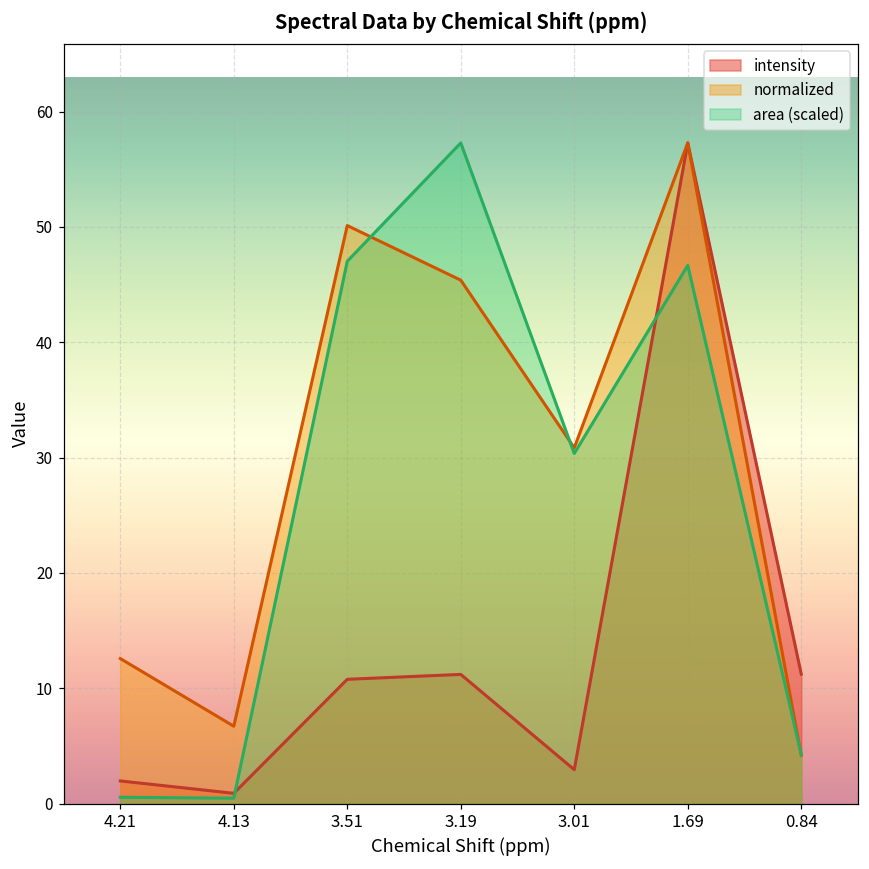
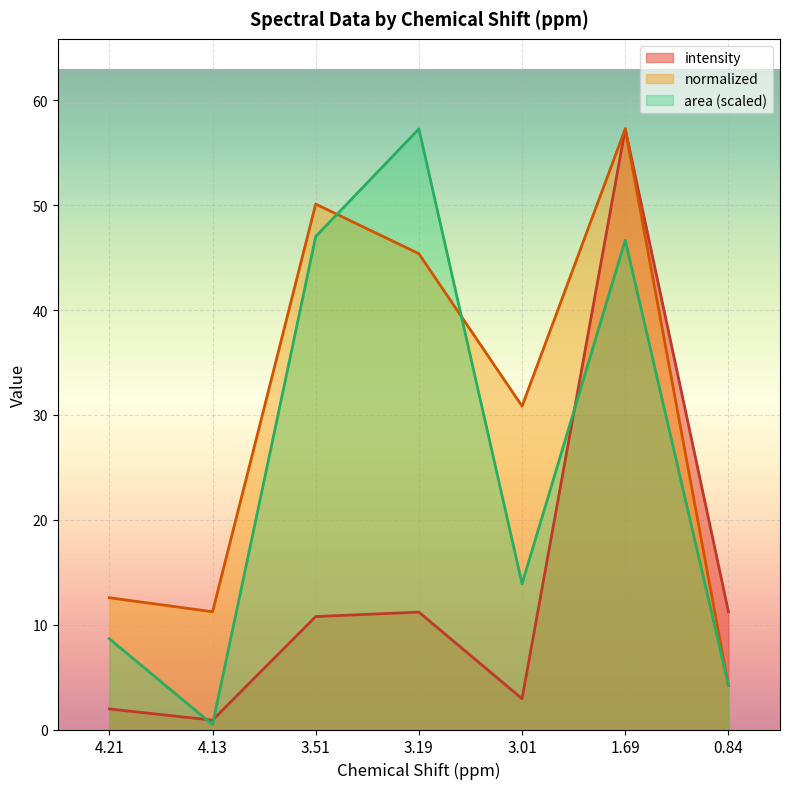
  {
    "intensity": {
      "4.21": 2.0,
      "4.13": 0.9,
      "3.51": 10.8,
      "3.19": 11.2,
      "3.01": 2.9,
      "0.84": 11.2
    },
    "normalized": {
      "4.21": 12.6,
-     "4.13": 6.7,
+     "4.13": 11.2,
      "3.51": 50.1,
      "3.19": 45.4,
      "3.01": 30.8
    },
    "area (scaled)": {
-     "4.21": 0.5,
+     "4.21": 8.7,
      "4.13": 0.5,
      "3.51": 47.0,
      "3.19": 57.3,
-     "3.01": 30.4,
+     "3.01": 13.9,
      "1.69": 46.7
    }
  }
